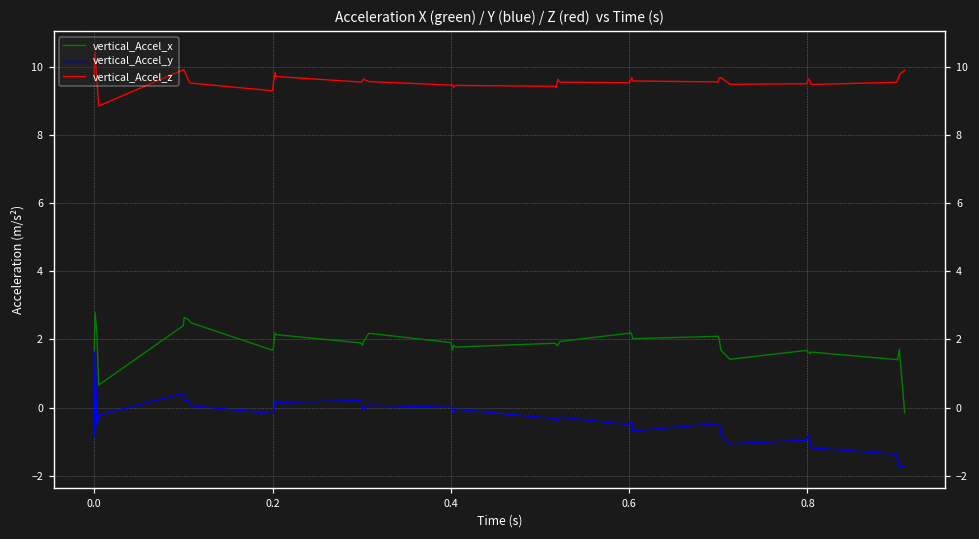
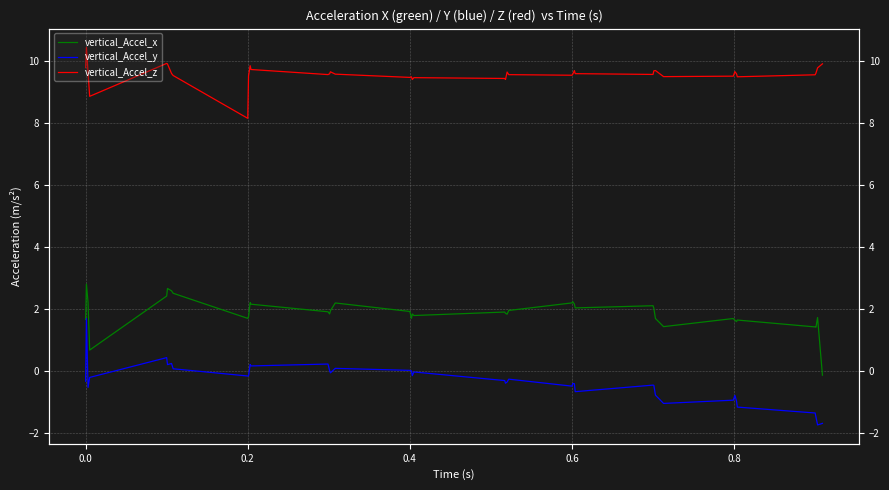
  {
    "vertical_Accel_x": {
      "0.2": 1.7,
      "0.4": 1.9,
      "0.6": 2.2
    },
    "vertical_Accel_y": {
-     "0.0": -0.9,
+     "0.0": -0.3,
      "0.2": -0.2,
      "0.4": 0.0,
      "0.6": -0.5
    },
    "vertical_Accel_z": {
-     "0.2": 9.3,
+     "0.2": 8.1,
      "0.4": 9.5,
      "0.6": 9.5
    }
  }
